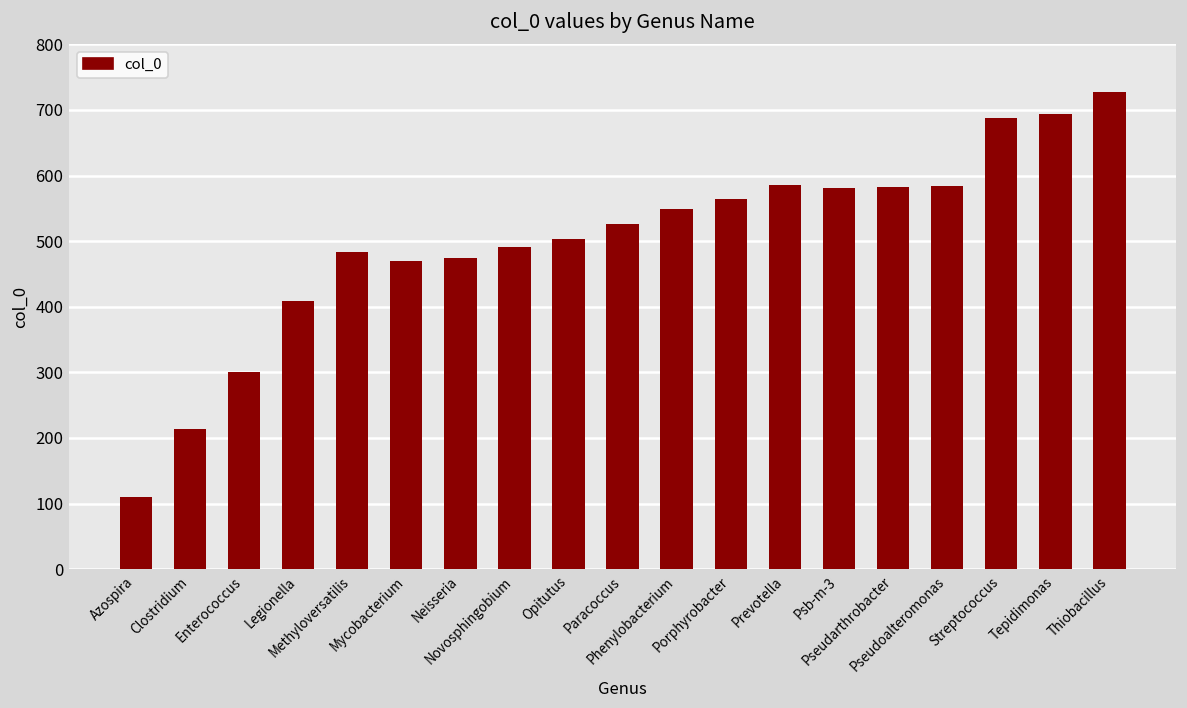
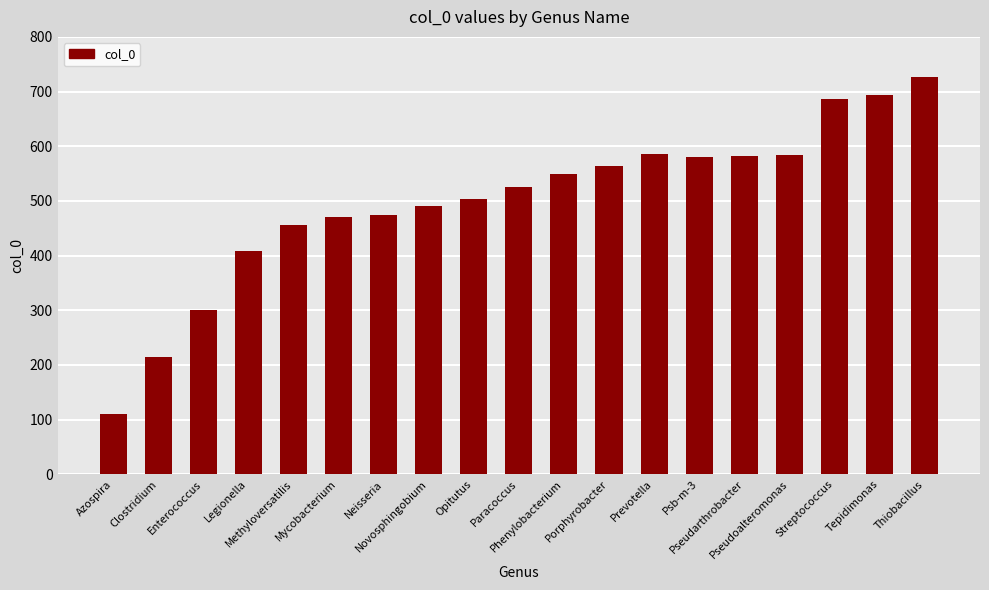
  {
    "Azospira": 110,
    "Clostridium": 210,
    "Enterococcus": 300,
    "Legionella": 410,
-   "Methyloversatilis": 480,
+   "Methyloversatilis": 460,
    "Mycobacterium": 470,
    "Neisseria": 470,
    "Novosphingobium": 490,
    "Opitutus": 500,
    "Paracoccus": 530,
    "Phenylobacterium": 550,
    "Porphyrobacter": 560,
    "Prevotella": 590,
    "Psb-m-3": 580,
    "Pseudarthrobacter": 580,
    "Pseudoalteromonas": 580,
    "Streptococcus": 690,
    "Tepidimonas": 690,
    "Thiobacillus": 730
  }
